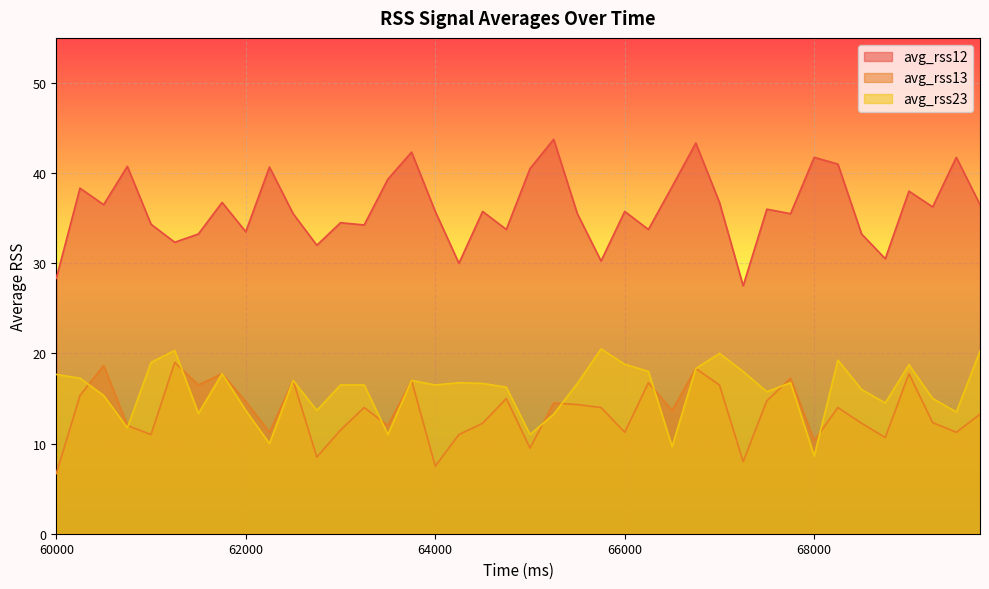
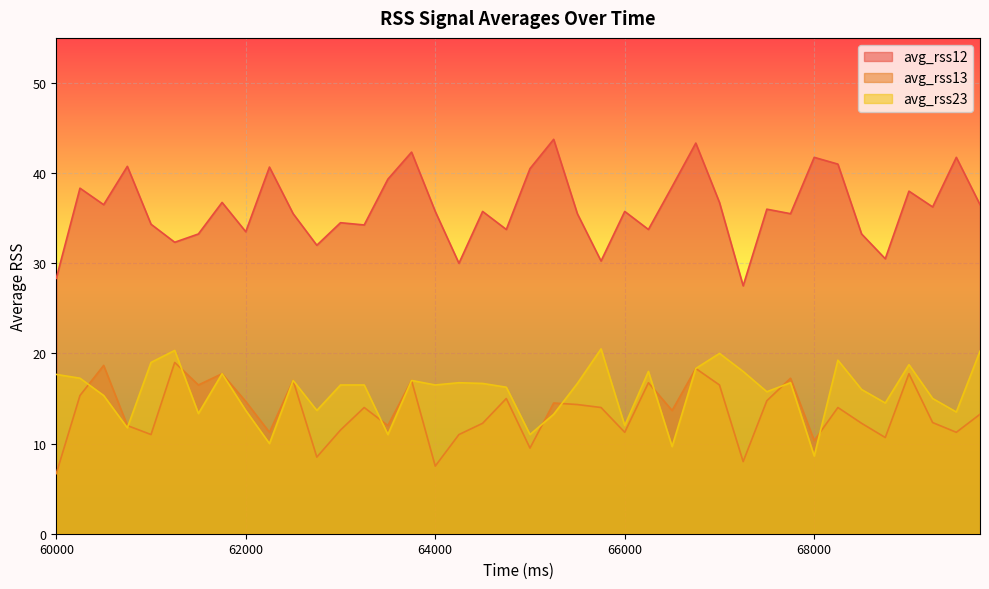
  {
    "avg_rss23": {
      "60000": 18,
      "62000": 14,
      "64000": 17,
-     "66000": 19,
+     "66000": 12,
      "68000": 9
    }
  }
